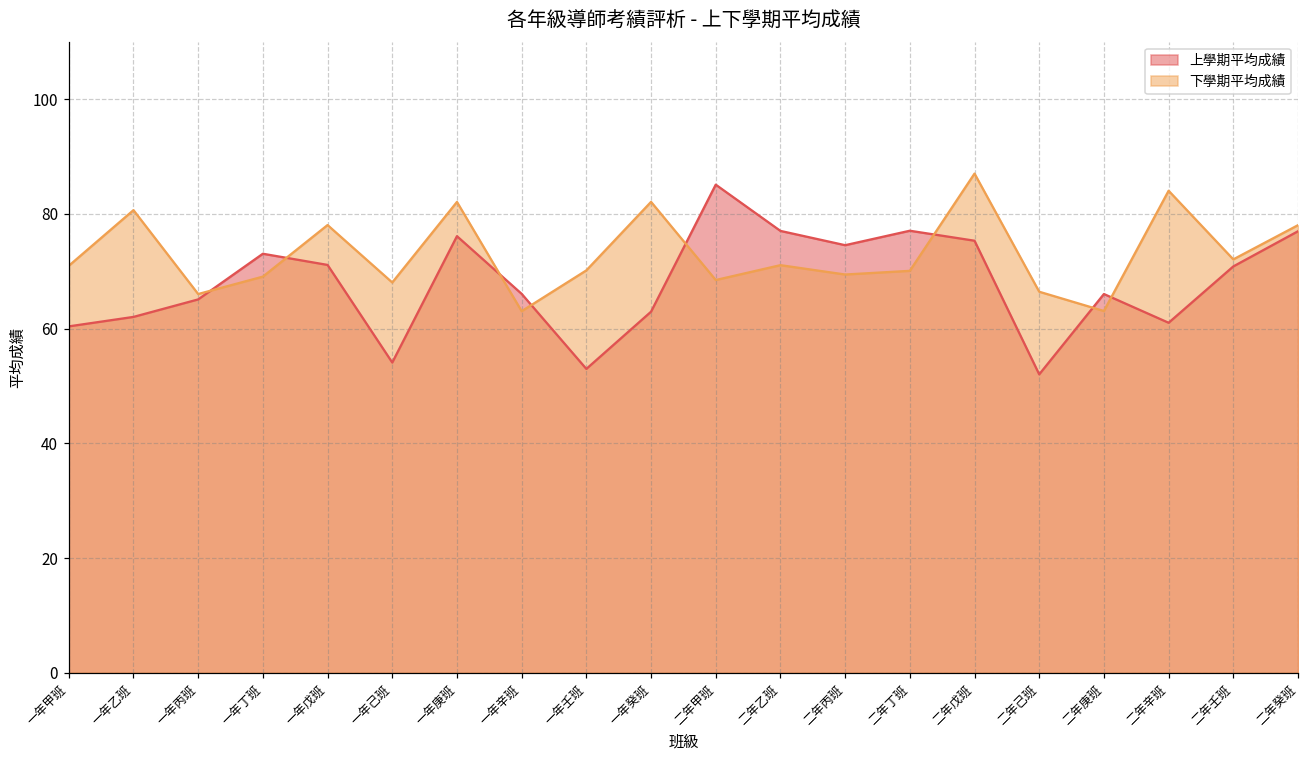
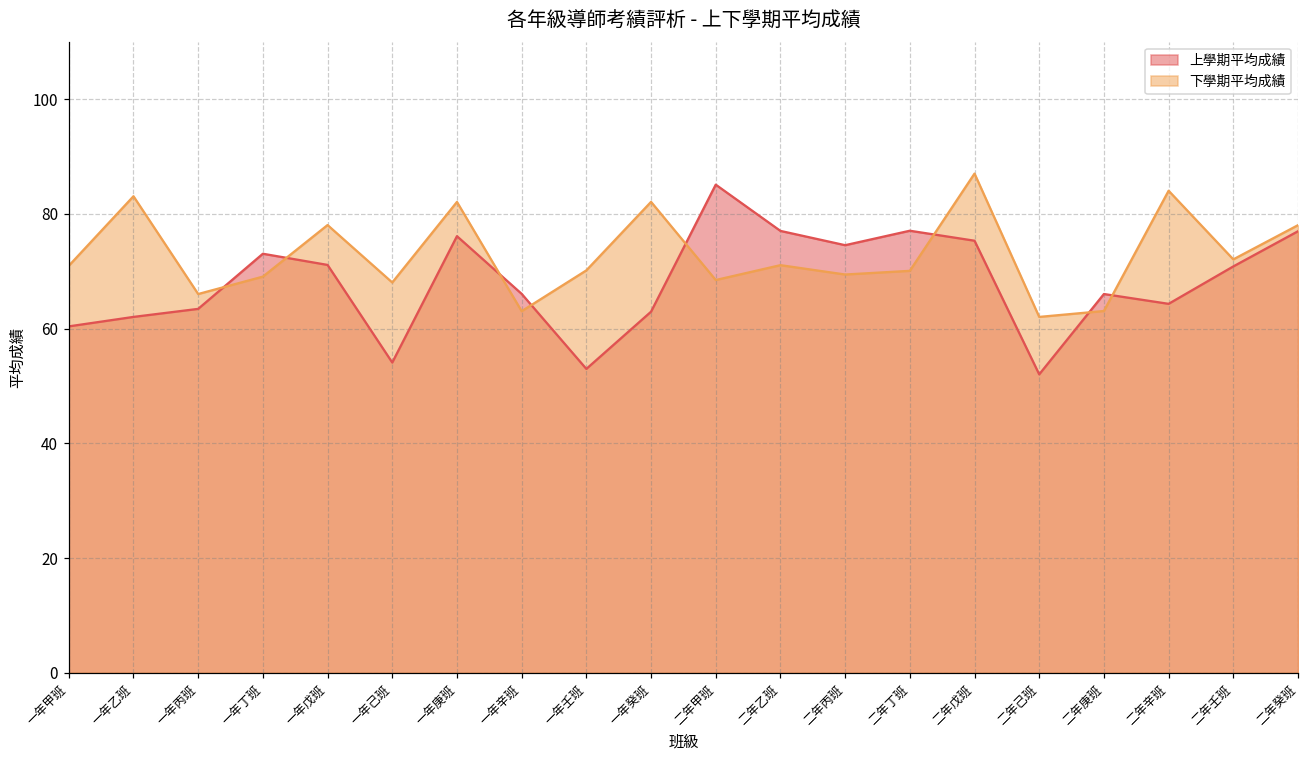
  {
    "上學期平均成績": {
      "一年甲班": 60,
      "一年乙班": 62,
-     "一年丙班": 65,
+     "一年丙班": 63,
      "一年丁班": 73,
      "一年戊班": 71,
      "一年己班": 54,
      "一年庚班": 76,
      "一年辛班": 66,
      "一年壬班": 53,
      "一年癸班": 63,
      "二年甲班": 85,
      "二年乙班": 77,
      "二年丙班": 75,
      "二年丁班": 77,
      "二年戊班": 75,
      "二年己班": 52,
      "二年庚班": 66,
-     "二年辛班": 61,
+     "二年辛班": 64,
      "二年壬班": 71,
      "二年癸班": 77
    },
    "下學期平均成績": {
      "一年甲班": 71,
-     "一年乙班": 81,
+     "一年乙班": 83,
      "一年丙班": 66,
      "一年丁班": 69,
      "一年戊班": 78,
      "一年己班": 68,
      "一年庚班": 82,
      "一年辛班": 63,
      "一年壬班": 70,
      "一年癸班": 82,
      "二年甲班": 68,
      "二年乙班": 71,
      "二年丙班": 69,
      "二年丁班": 70,
      "二年戊班": 87,
-     "二年己班": 66,
+     "二年己班": 62,
      "二年庚班": 63,
      "二年辛班": 84,
      "二年壬班": 72,
      "二年癸班": 78
    }
  }
